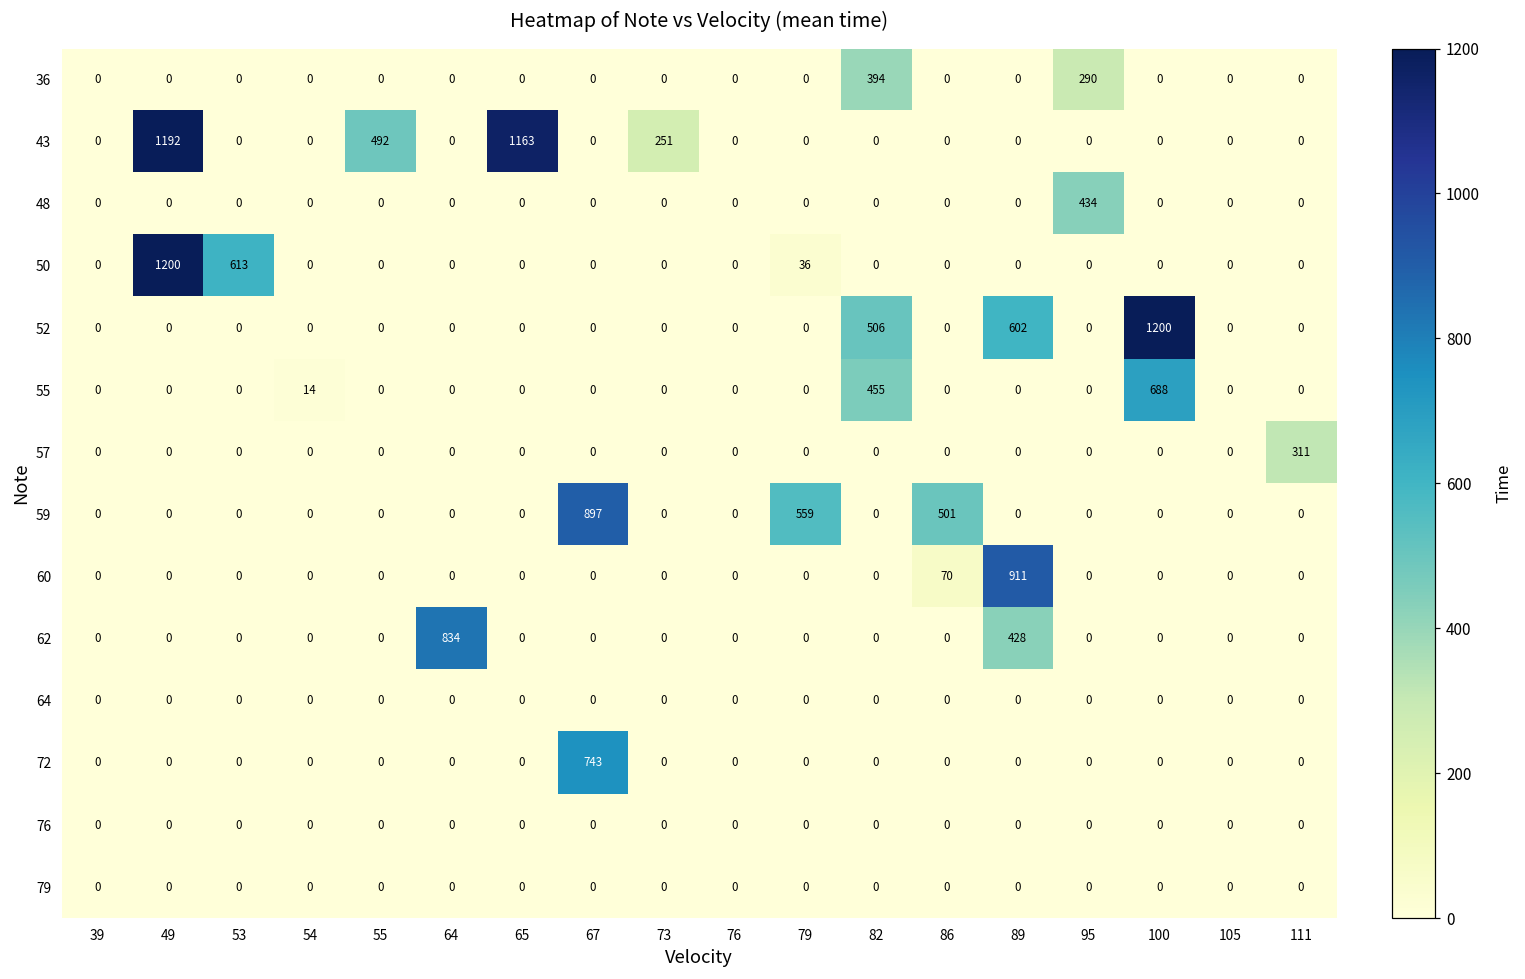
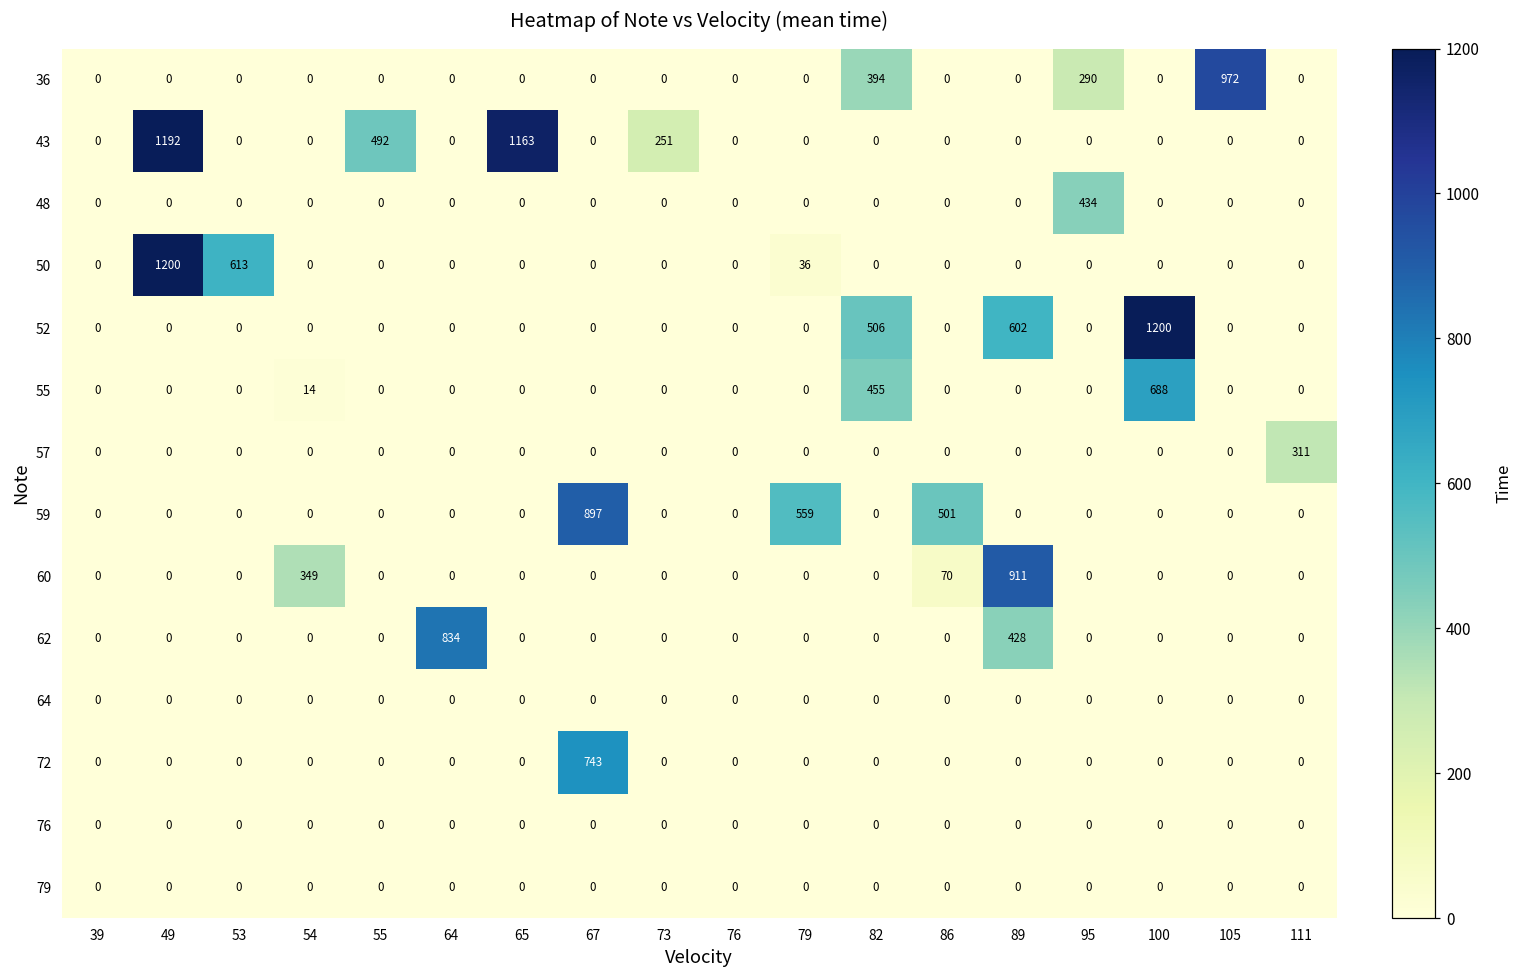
  {
    "36": {
      "39": 0,
      "49": 0,
      "53": 0,
      "54": 0,
      "55": 0,
      "64": 0,
      "65": 0,
      "67": 0,
      "73": 0,
      "76": 0,
      "79": 0,
      "82": 394,
      "86": 0,
      "89": 0,
      "95": 290,
      "100": 0,
-     "105": 0,
+     "105": 972,
      "111": 0
    },
    "60": {
      "39": 0,
      "49": 0,
      "53": 0,
-     "54": 0,
+     "54": 349,
      "55": 0,
      "64": 0,
      "65": 0,
      "67": 0,
      "73": 0,
      "76": 0,
      "79": 0,
      "82": 0,
      "86": 70,
      "89": 911,
      "95": 0,
      "100": 0,
      "105": 0,
      "111": 0
    }
  }
